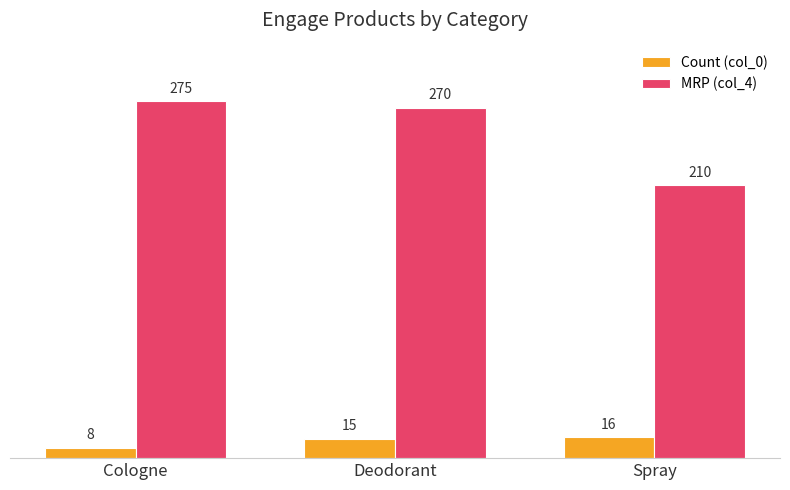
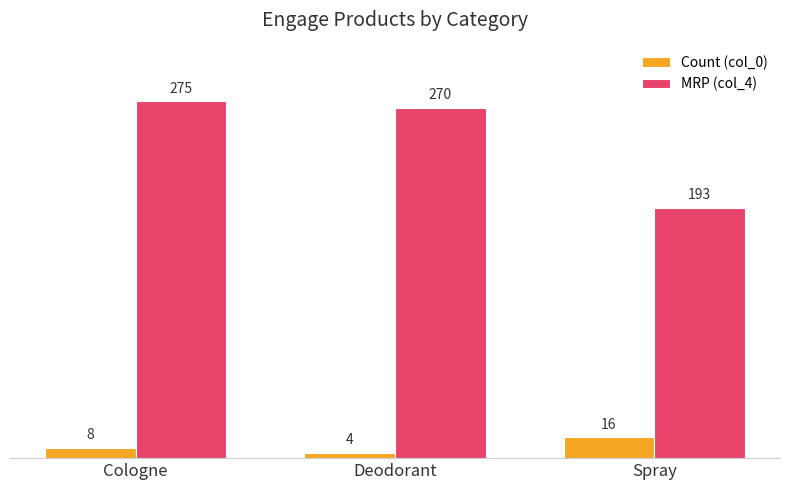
  {
    "Count (col_0)": {
      "Cologne": 8,
-     "Deodorant": 15,
+     "Deodorant": 4,
      "Spray": 16
    },
    "MRP (col_4)": {
      "Cologne": 275,
      "Deodorant": 270,
-     "Spray": 210
+     "Spray": 193
    }
  }
